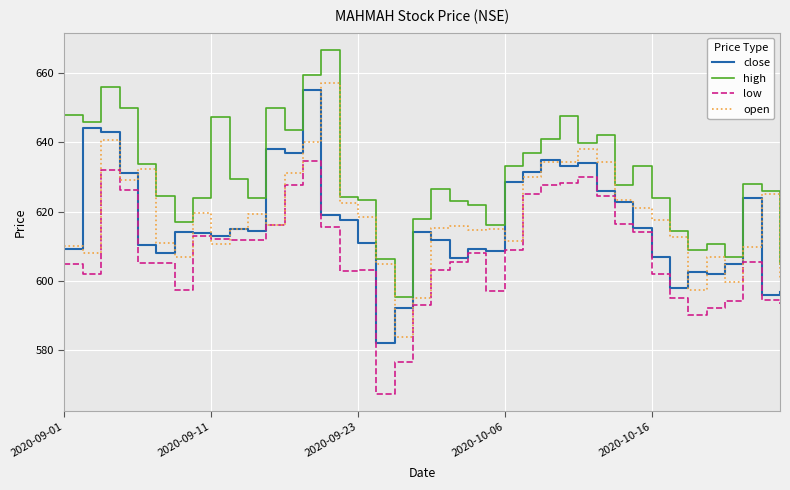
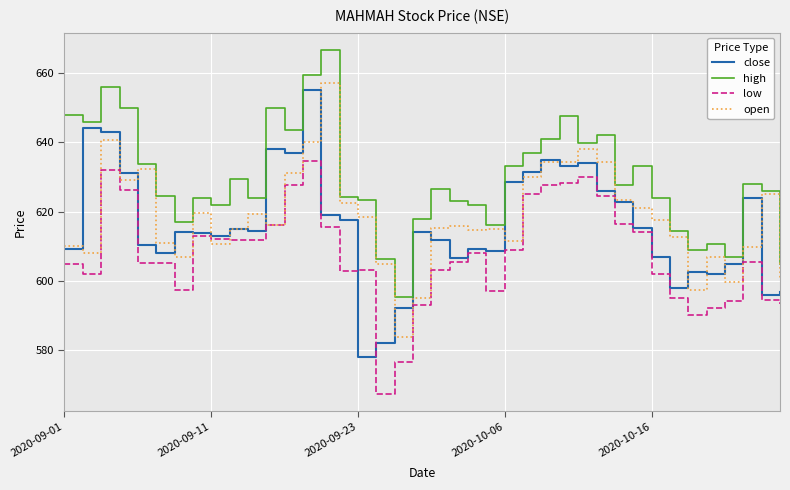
  {
    "close": {
      "2020-09-01": 609,
      "2020-09-11": 613,
-     "2020-09-23": 611,
+     "2020-09-23": 578,
      "2020-10-06": 629,
      "2020-10-16": 607
    },
    "high": {
      "2020-09-01": 648,
-     "2020-09-11": 647,
+     "2020-09-11": 622,
      "2020-09-23": 623,
      "2020-10-06": 633,
      "2020-10-16": 624
    },
    "low": {
      "2020-09-01": 605,
      "2020-09-11": 612,
      "2020-09-23": 603,
      "2020-10-06": 609,
      "2020-10-16": 602
    },
    "open": {
      "2020-09-01": 610,
      "2020-09-11": 611,
      "2020-09-23": 619,
      "2020-10-06": 612,
      "2020-10-16": 618
    }
  }
